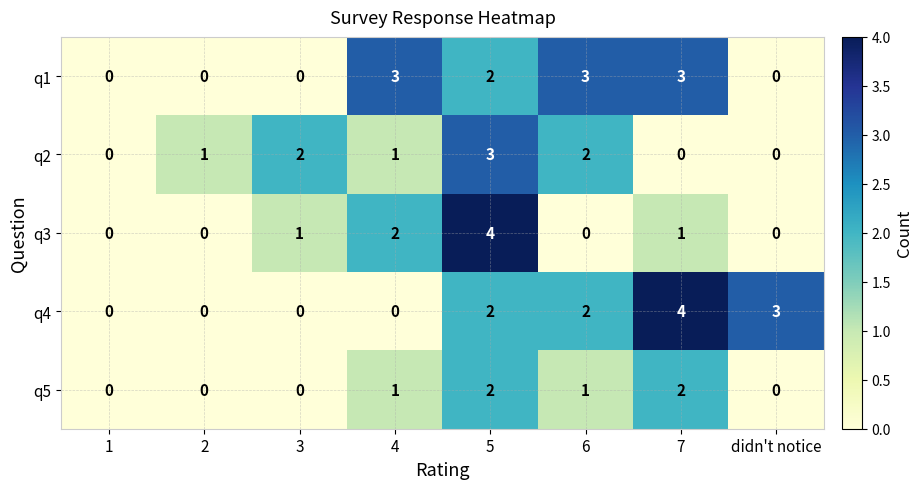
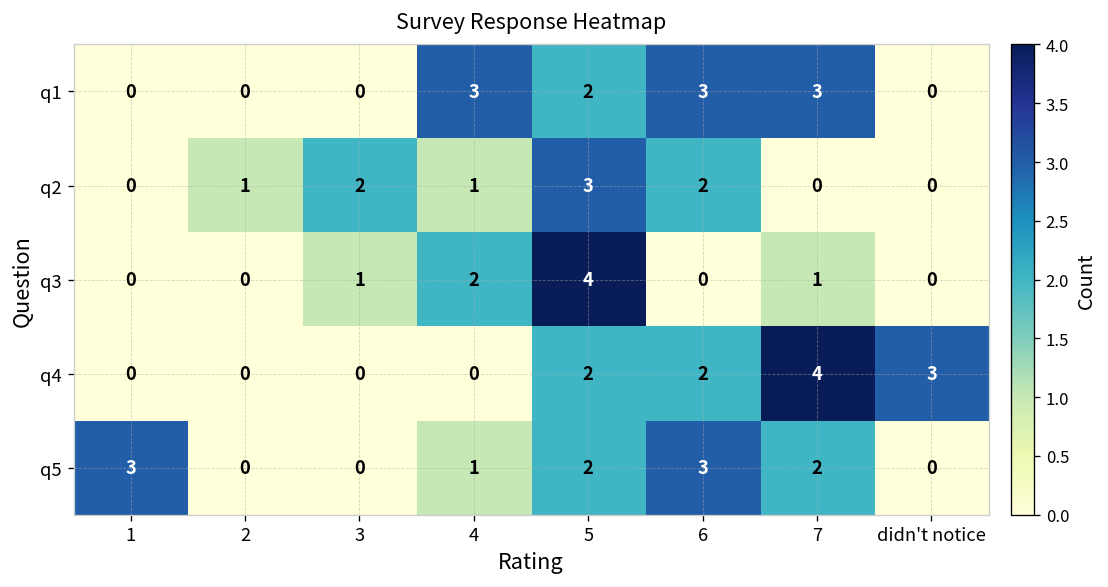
  {
    "q1": {
      "1": 0,
      "2": 0,
      "3": 0,
      "4": 3,
      "5": 2,
      "6": 3,
      "7": 3,
      "didn't notice": 0
    },
    "q2": {
      "1": 0,
      "2": 1,
      "3": 2,
      "4": 1,
      "5": 3,
      "6": 2,
      "7": 0,
      "didn't notice": 0
    },
    "q3": {
      "1": 0,
      "2": 0,
      "3": 1,
      "4": 2,
      "5": 4,
      "6": 0,
      "7": 1,
      "didn't notice": 0
    },
    "q4": {
      "1": 0,
      "2": 0,
      "3": 0,
      "4": 0,
      "5": 2,
      "6": 2,
      "7": 4,
      "didn't notice": 3
    },
    "q5": {
-     "1": 0,
+     "1": 3,
      "2": 0,
      "3": 0,
      "4": 1,
      "5": 2,
-     "6": 1,
+     "6": 3,
      "7": 2,
      "didn't notice": 0
    }
  }
